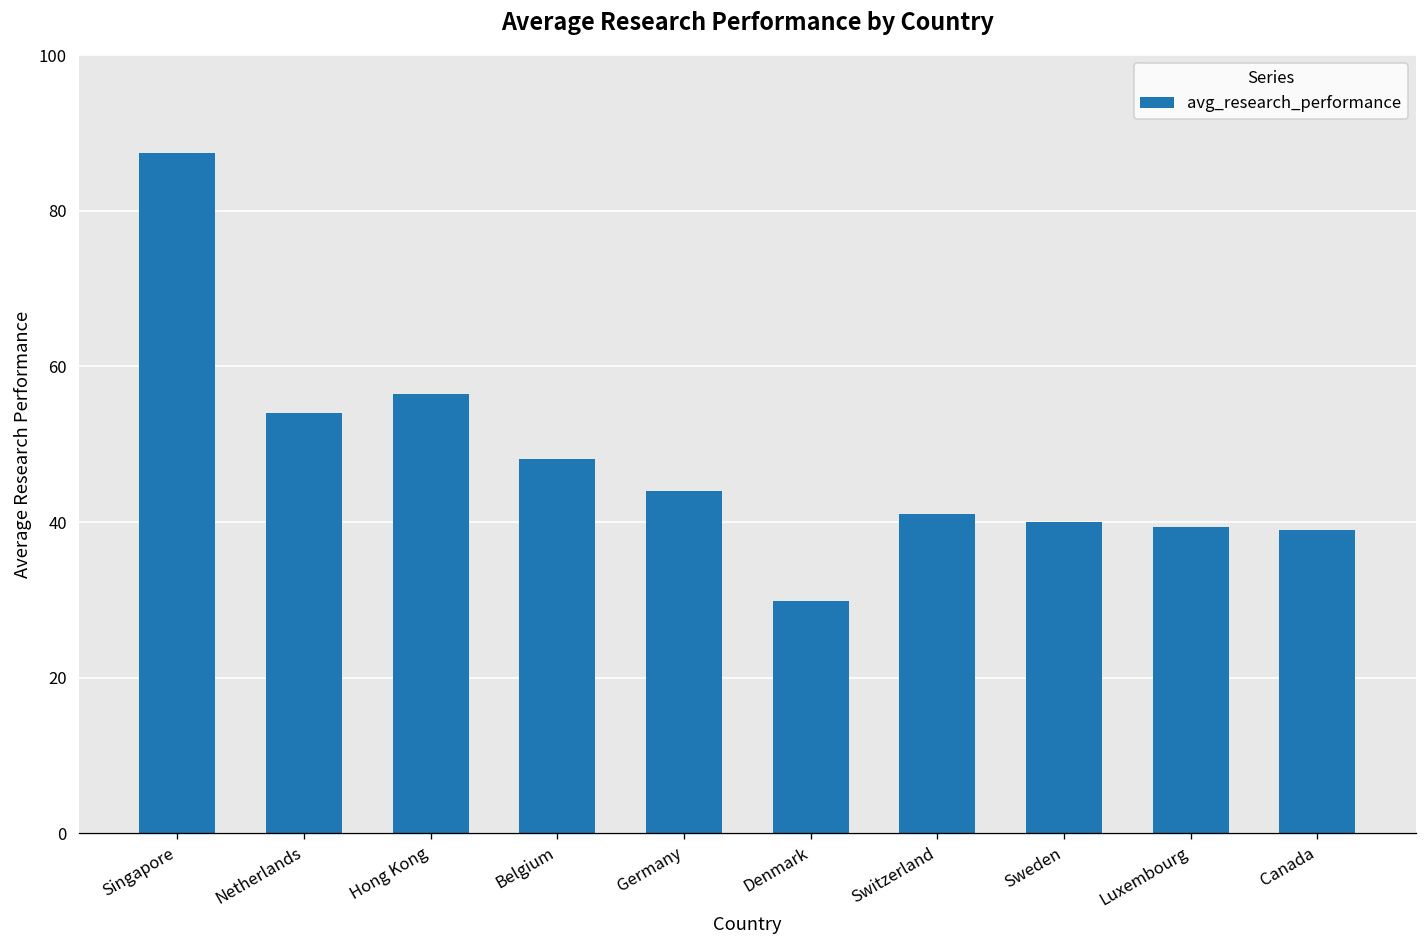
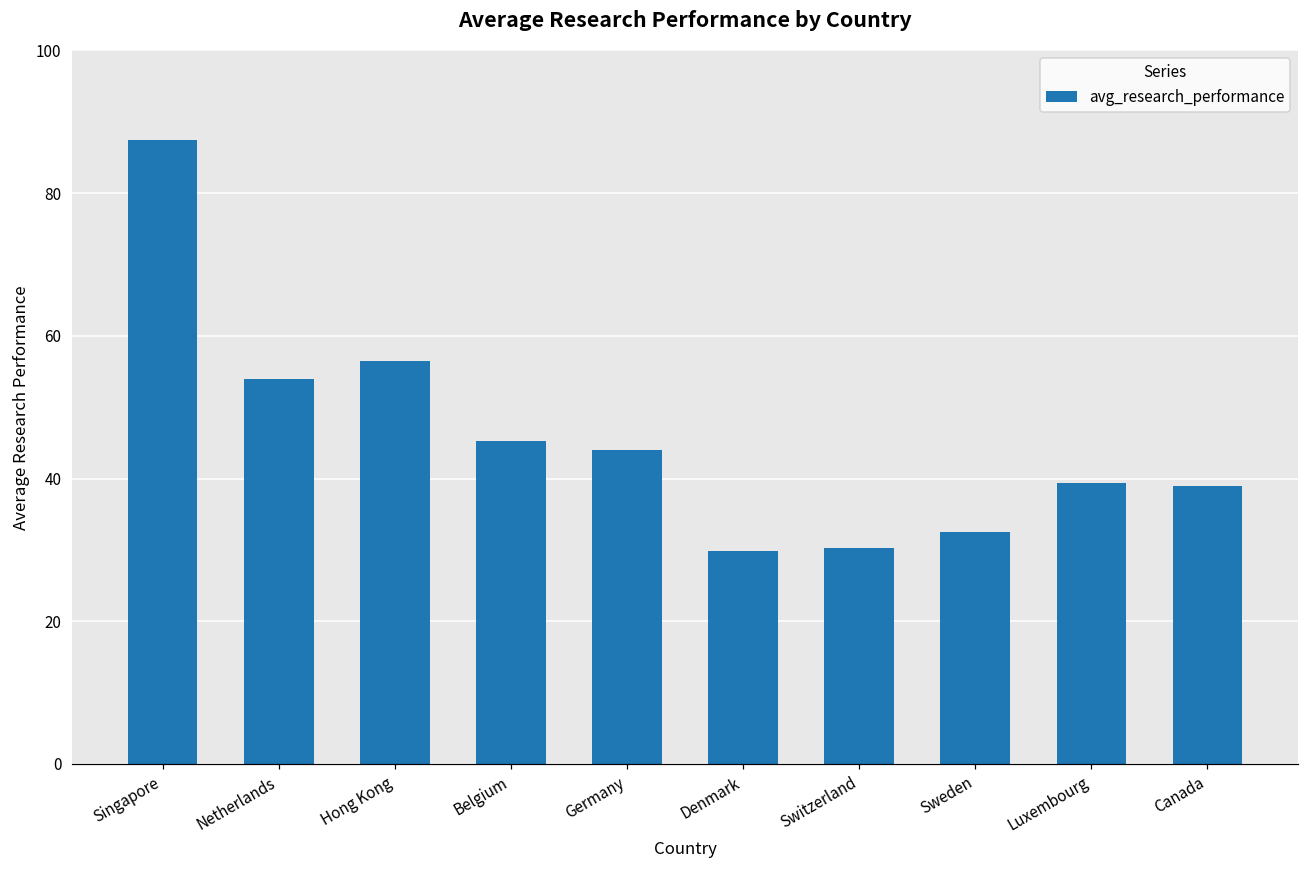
  {
    "Singapore": 87,
    "Netherlands": 54,
    "Hong Kong": 56,
-   "Belgium": 48,
+   "Belgium": 45,
    "Germany": 44,
    "Denmark": 30,
-   "Switzerland": 41,
-   "Sweden": 40,
+   "Switzerland": 30,
+   "Sweden": 33,
    "Luxembourg": 39,
    "Canada": 39
  }
